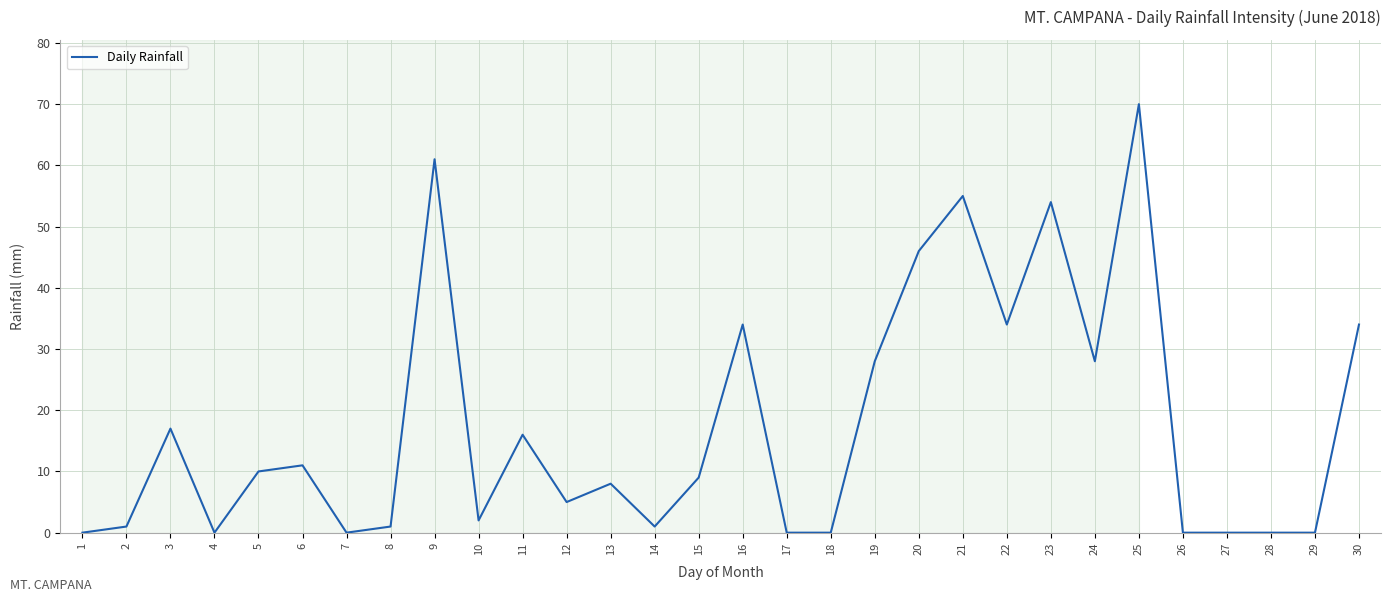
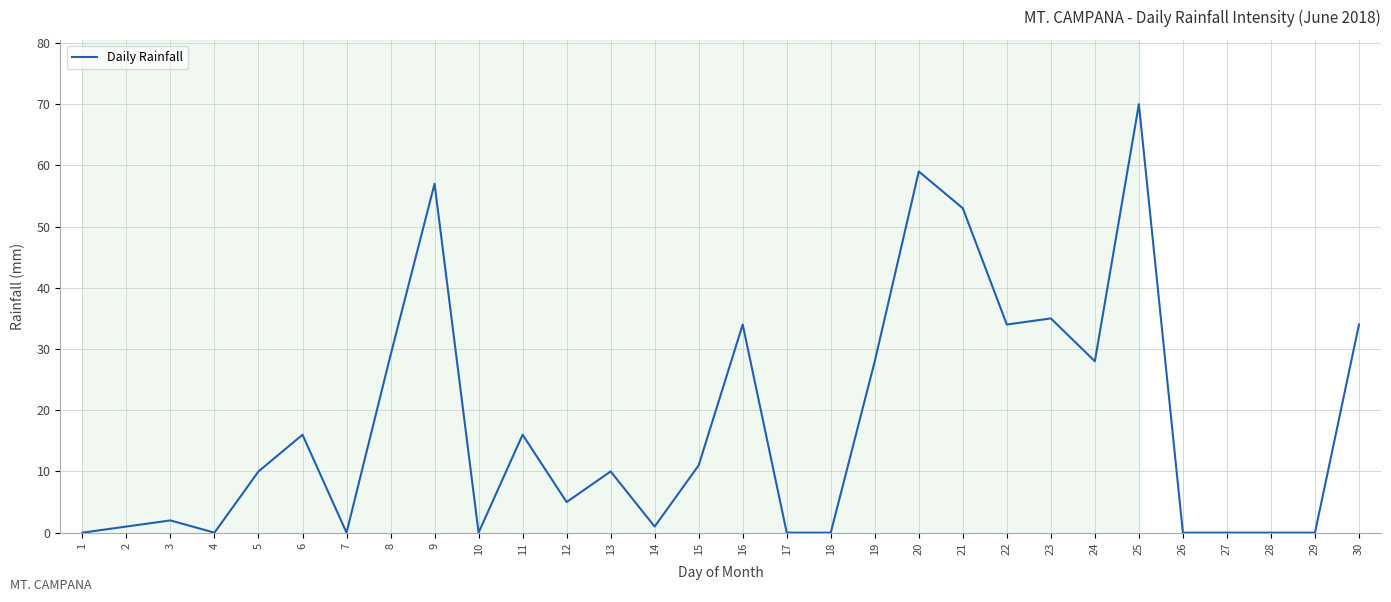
  {
    "1": 0,
    "2": 1,
-   "3": 17,
+   "3": 2,
    "4": 0,
    "5": 10,
-   "6": 11,
+   "6": 16,
    "7": 0,
-   "8": 1,
-   "9": 61,
-   "10": 2,
+   "8": 29,
+   "9": 57,
+   "10": 0,
    "11": 16,
    "12": 5,
-   "13": 8,
+   "13": 10,
    "14": 1,
-   "15": 9,
+   "15": 11,
    "16": 34,
    "17": 0,
    "18": 0,
    "19": 28,
-   "20": 46,
-   "21": 55,
+   "20": 59,
+   "21": 53,
    "22": 34,
-   "23": 54,
+   "23": 35,
    "24": 28,
    "25": 70,
    "26": 0,
    "27": 0,
    "28": 0,
    "29": 0,
    "30": 34
  }
